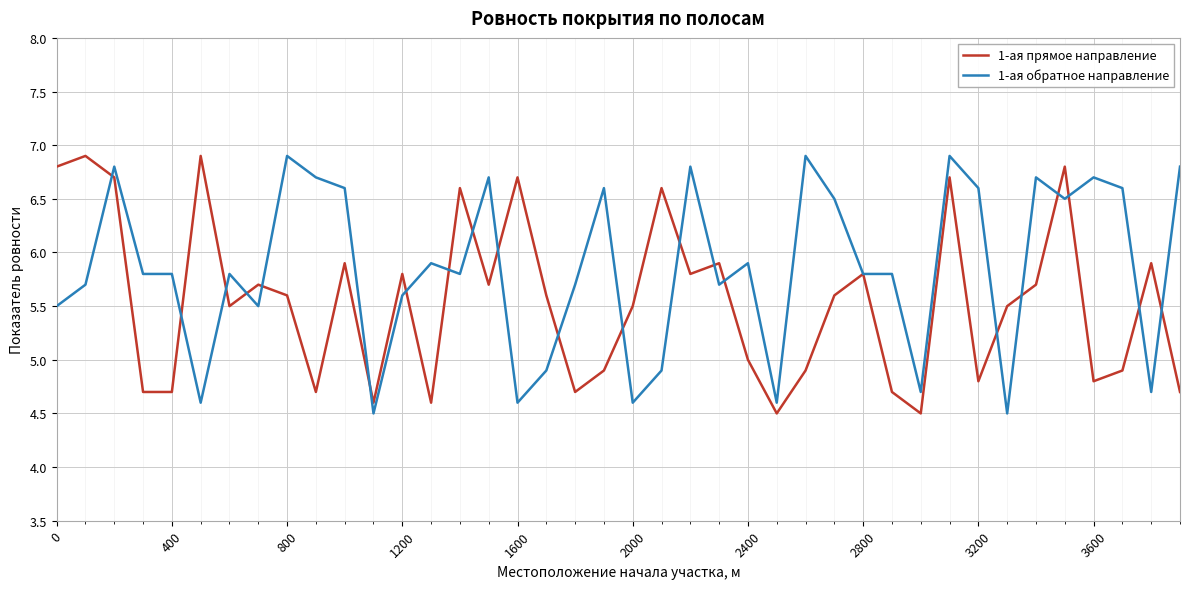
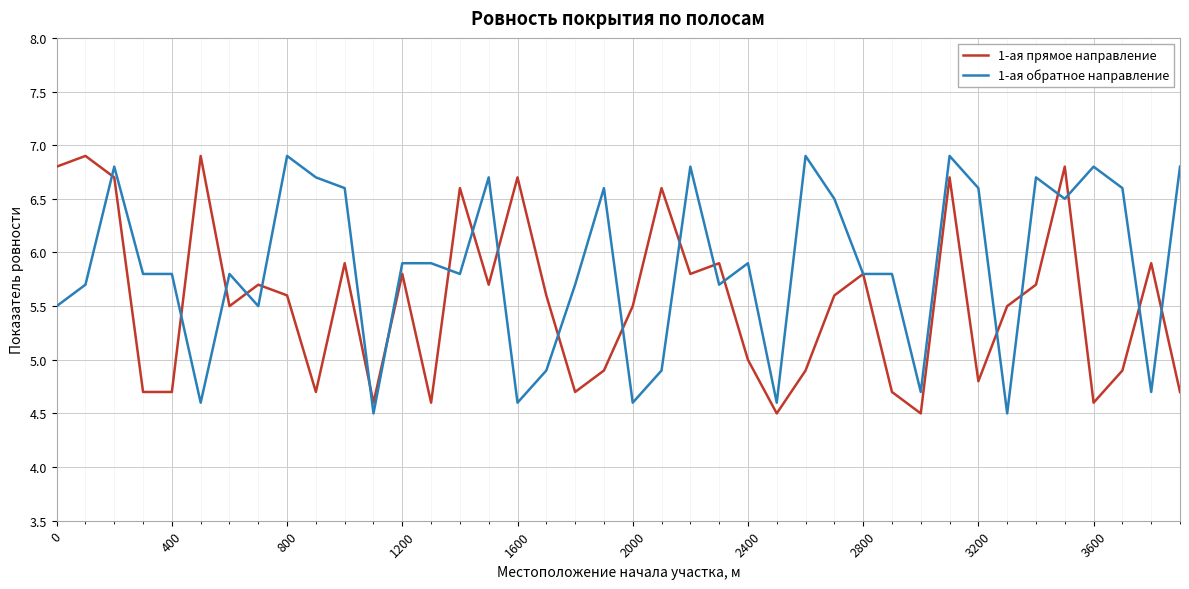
  {
    "1-ая прямое направление": {
      "0": 6.8,
      "400": 4.7,
      "800": 5.6,
      "1200": 5.8,
      "1600": 6.7,
      "2000": 5.5,
      "2400": 5.0,
      "3200": 4.8,
-     "3600": 4.8
+     "3600": 4.6
    },
    "1-ая обратное направление": {
      "0": 5.5,
      "400": 5.8,
      "800": 6.9,
-     "1200": 5.6,
+     "1200": 5.9,
      "1600": 4.6,
      "2000": 4.6,
      "2400": 5.9,
      "3200": 6.6,
-     "3600": 6.7
+     "3600": 6.8
    }
  }
